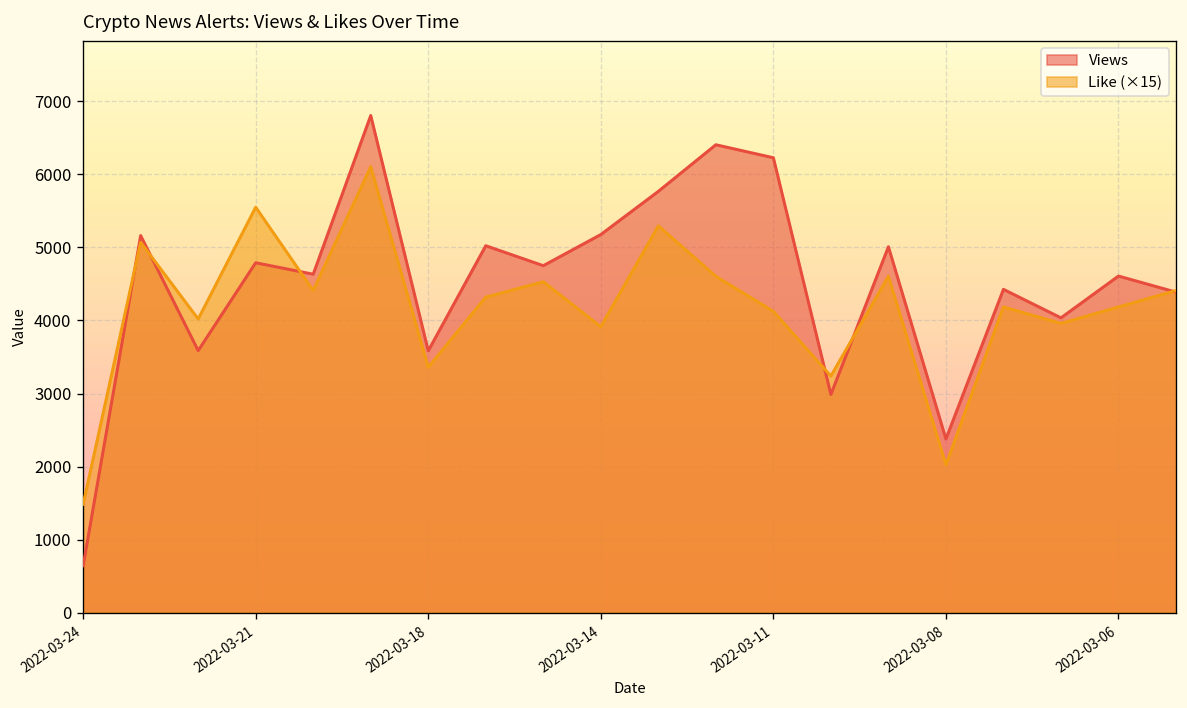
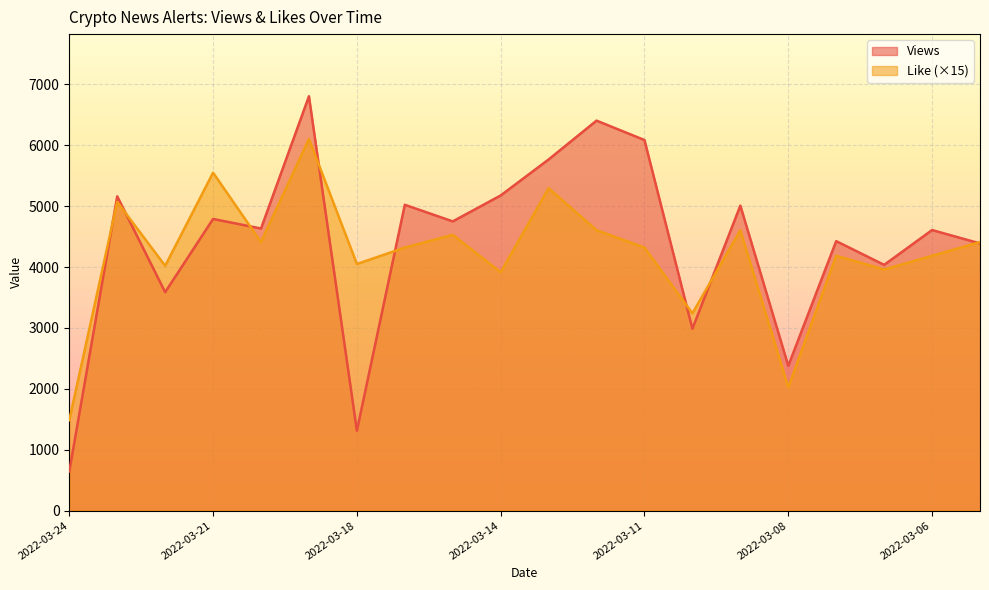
  {
    "Views": {
      "2022-03-24": 600,
      "2022-03-21": 4800,
-     "2022-03-18": 3600,
+     "2022-03-18": 1300,
      "2022-03-14": 5200,
-     "2022-03-11": 6200,
+     "2022-03-11": 6100,
      "2022-03-06": 4600
    },
    "Like (×15)": {
      "2022-03-24": 1500,
      "2022-03-21": 5600,
-     "2022-03-18": 3400,
+     "2022-03-18": 4100,
      "2022-03-14": 3900,
-     "2022-03-11": 4100,
+     "2022-03-11": 4300,
      "2022-03-06": 4200
    }
  }
